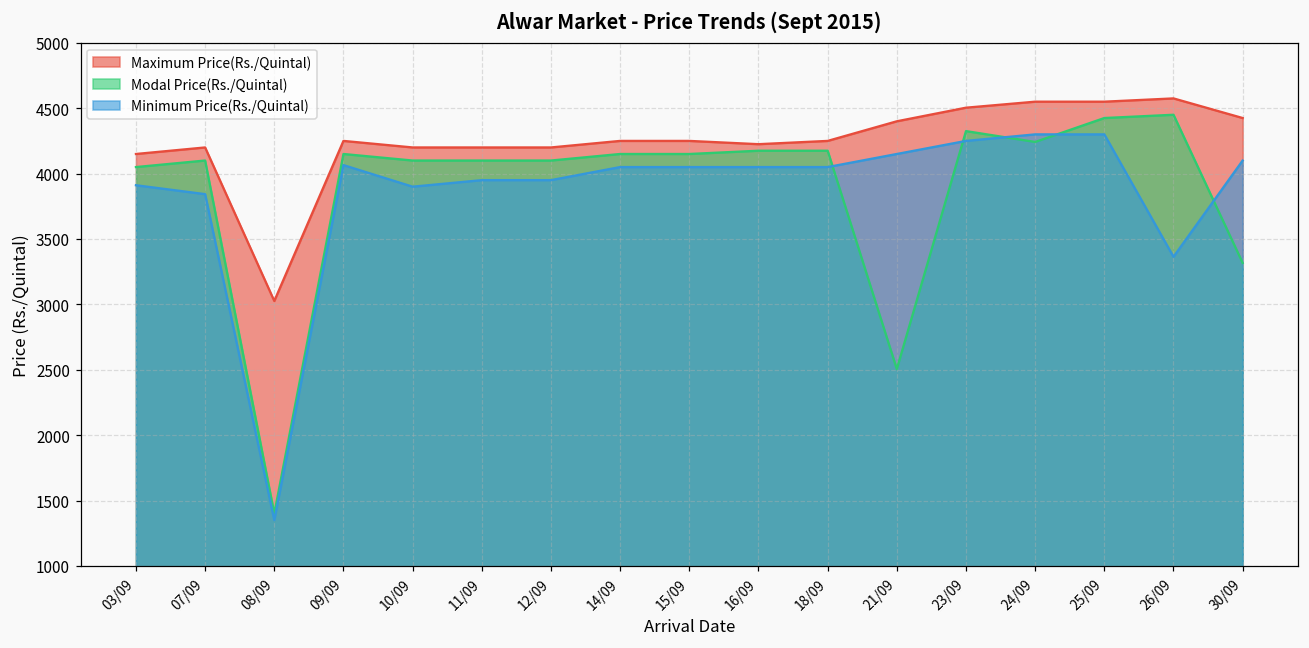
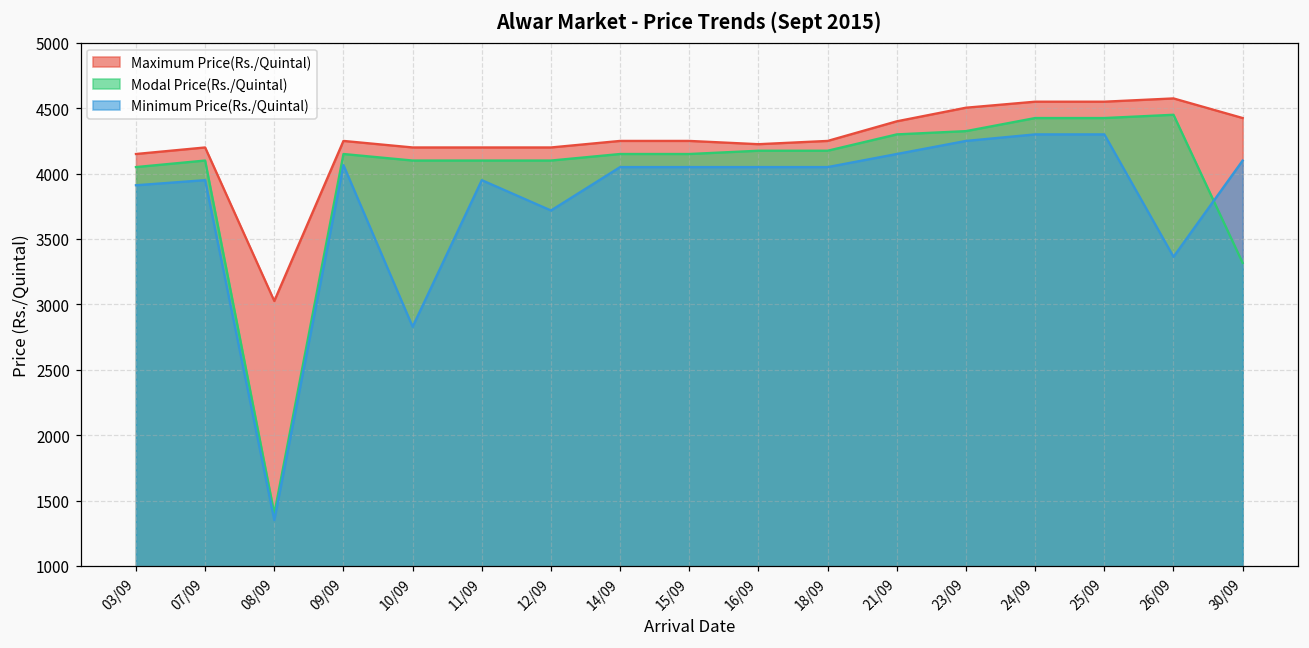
  {
    "Maximum Price(Rs./Quintal)": {
      "03/09": 4150,
      "07/09": 4200,
      "08/09": 3030,
      "09/09": 4250,
      "10/09": 4200,
      "11/09": 4200,
      "12/09": 4200,
      "14/09": 4250,
      "15/09": 4250,
      "16/09": 4230,
      "18/09": 4250,
      "21/09": 4400,
      "23/09": 4500,
      "24/09": 4550,
      "25/09": 4550,
      "26/09": 4580,
      "30/09": 4430
    },
    "Modal Price(Rs./Quintal)": {
      "03/09": 4050,
      "07/09": 4100,
      "08/09": 1400,
      "09/09": 4150,
      "10/09": 4100,
      "11/09": 4100,
      "12/09": 4100,
      "14/09": 4150,
      "15/09": 4150,
      "16/09": 4180,
      "18/09": 4180,
-     "21/09": 2510,
+     "21/09": 4300,
      "23/09": 4330,
-     "24/09": 4240,
+     "24/09": 4430,
      "25/09": 4430,
      "26/09": 4450,
      "30/09": 3320
    },
    "Minimum Price(Rs./Quintal)": {
      "03/09": 3910,
-     "07/09": 3840,
+     "07/09": 3950,
      "08/09": 1350,
      "09/09": 4070,
-     "10/09": 3900,
+     "10/09": 2830,
      "11/09": 3950,
-     "12/09": 3950,
+     "12/09": 3720,
      "14/09": 4050,
      "15/09": 4050,
      "16/09": 4050,
      "18/09": 4050,
      "21/09": 4150,
      "23/09": 4250,
      "24/09": 4300,
      "25/09": 4300,
      "26/09": 3360,
      "30/09": 4100
    }
  }
